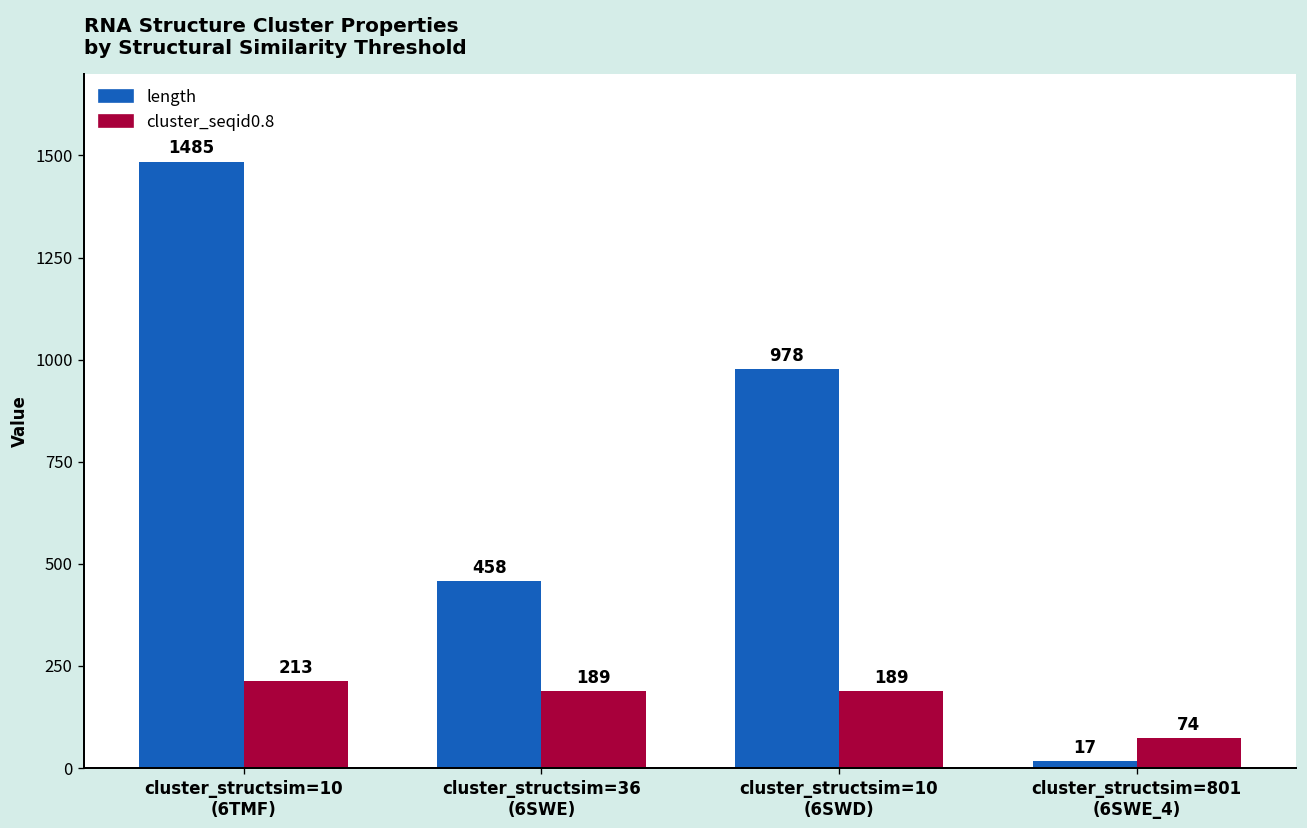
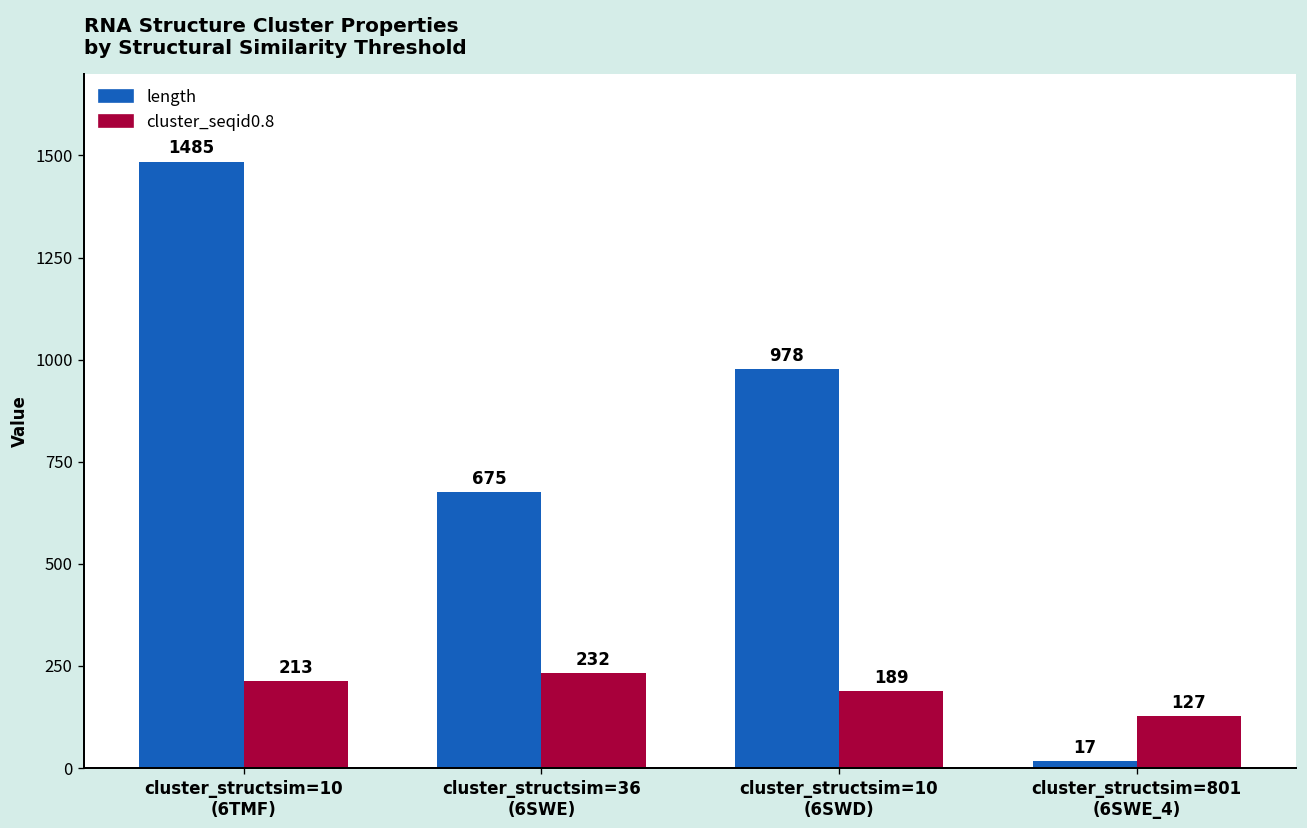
  {
    "length": {
      "cluster_structsim=10 (6TMF)": 1485,
-     "cluster_structsim=36 (6SWE)": 458,
+     "cluster_structsim=36 (6SWE)": 675,
      "cluster_structsim=10 (6SWD)": 978,
      "cluster_structsim=801 (6SWE_4)": 17
    },
    "cluster_seqid0.8": {
      "cluster_structsim=10 (6TMF)": 213,
-     "cluster_structsim=36 (6SWE)": 189,
+     "cluster_structsim=36 (6SWE)": 232,
      "cluster_structsim=10 (6SWD)": 189,
-     "cluster_structsim=801 (6SWE_4)": 74
+     "cluster_structsim=801 (6SWE_4)": 127
    }
  }
